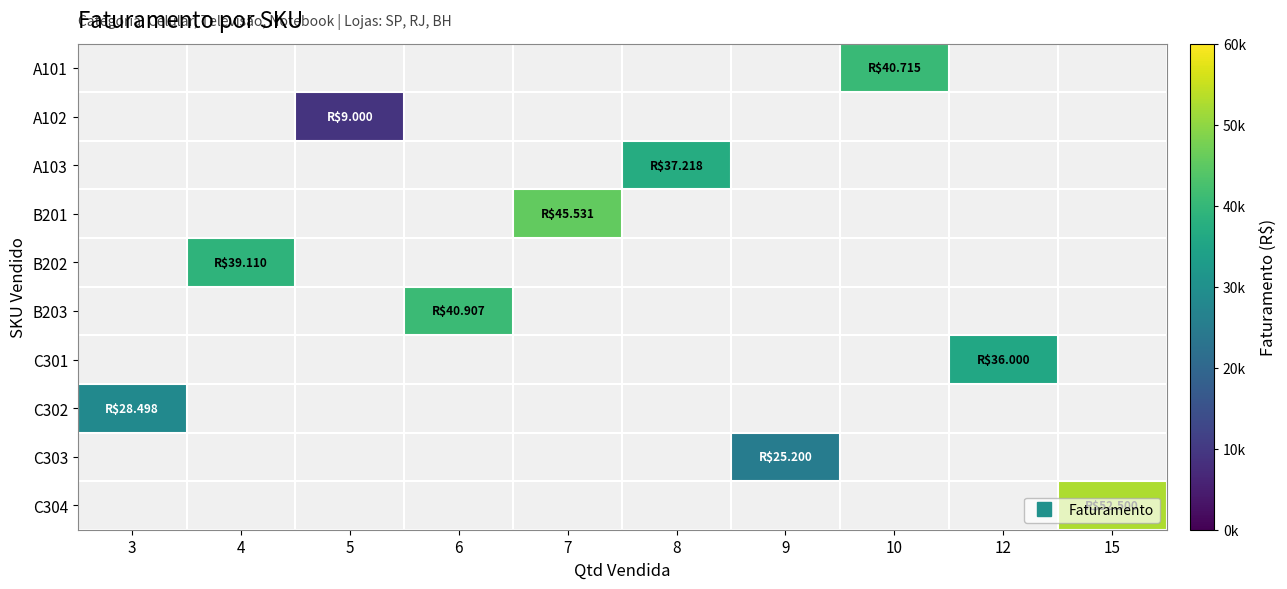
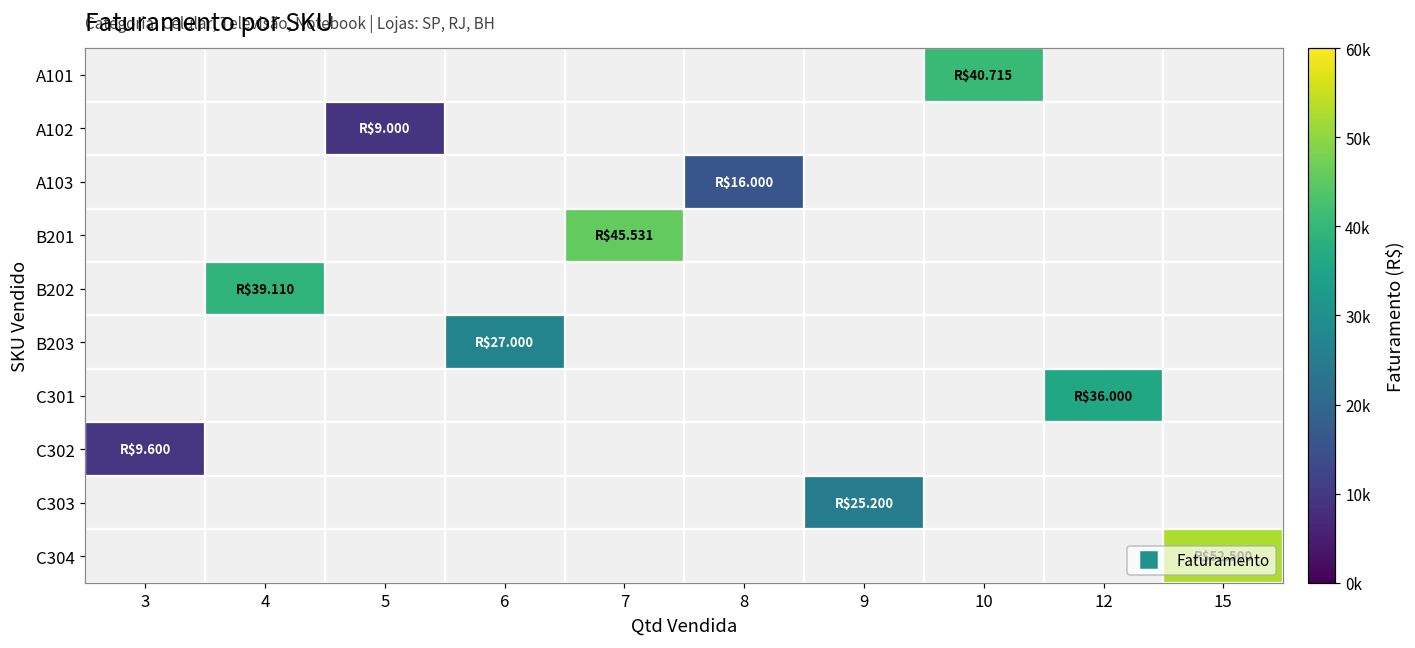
  {
    "A101": {
      "10": "$40.715"
    },
    "A102": {
      "5": "$9.000"
    },
    "A103": {
-     "8": "$37.218"
+     "8": "$16.000"
    },
    "B201": {
      "7": "$45.531"
    },
    "B202": {
      "4": "$39.110"
    },
    "B203": {
-     "6": "$40.907"
+     "6": "$27.000"
    },
    "C301": {
      "12": "$36.000"
    },
    "C302": {
-     "3": "$28.498"
+     "3": "$9.600"
    },
    "C303": {
      "9": "$25.200"
    }
  }
